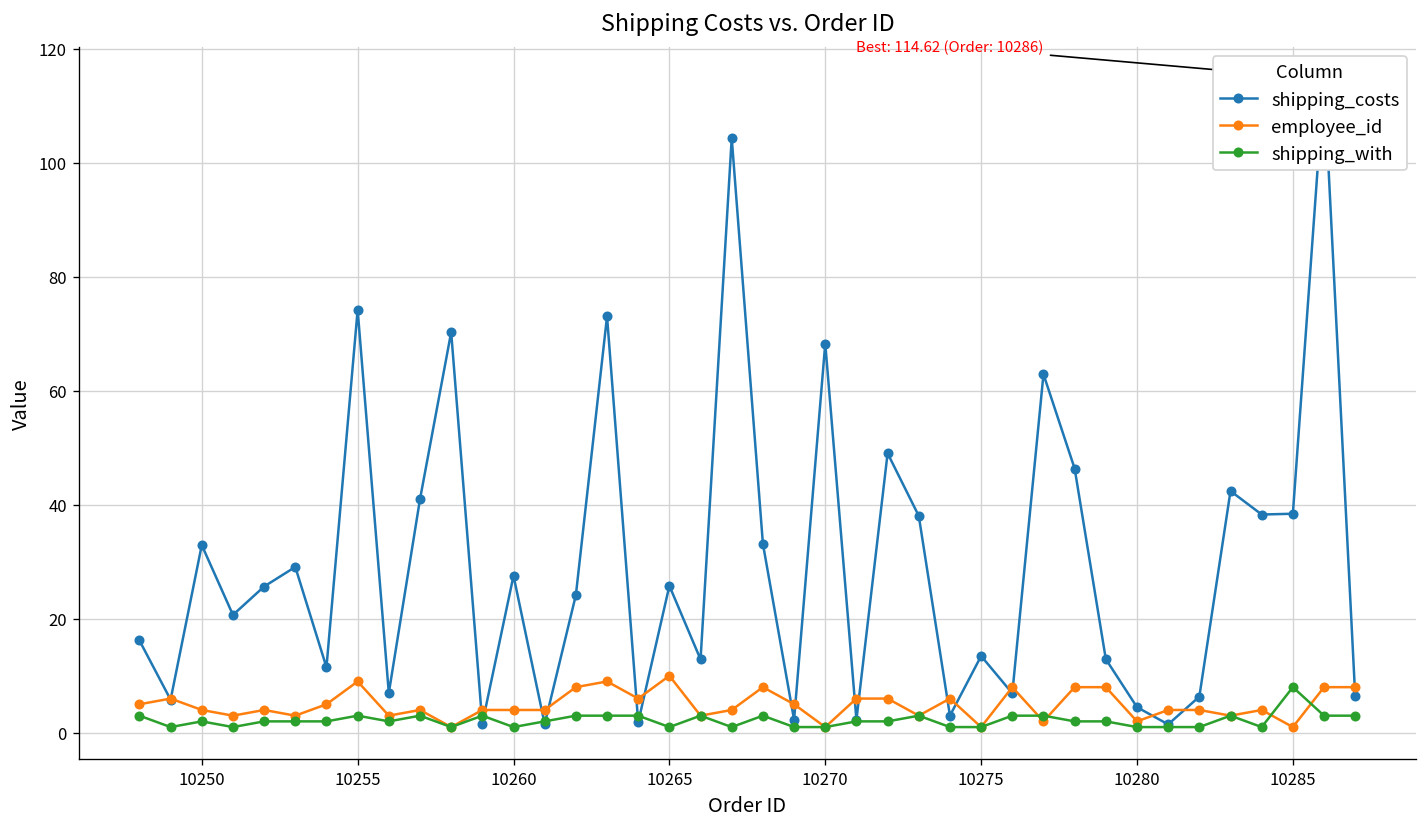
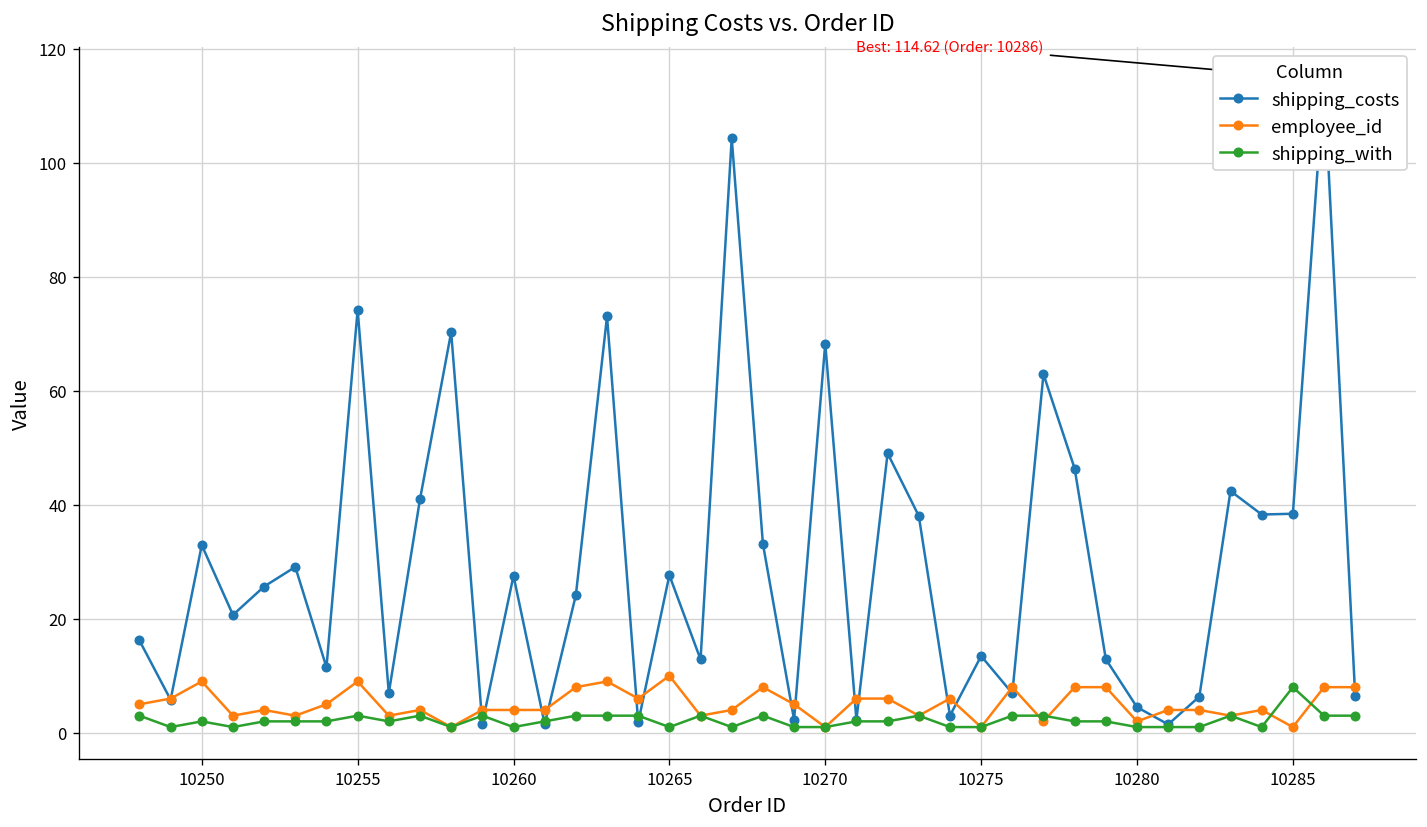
  {
    "shipping_costs": {
      "10250": 33,
      "10255": 74,
      "10260": 28,
-     "10265": 26,
+     "10265": 28,
      "10270": 68,
      "10275": 13,
      "10280": 4,
      "10285": 38
    },
    "employee_id": {
-     "10250": 4,
+     "10250": 9,
      "10255": 9,
      "10260": 4,
      "10265": 10,
      "10280": 2,
      "10285": 1
    },
    "shipping_with": {
      "10250": 2,
      "10255": 3,
      "10260": 1,
      "10265": 1,
      "10280": 1,
      "10285": 8
    }
  }
